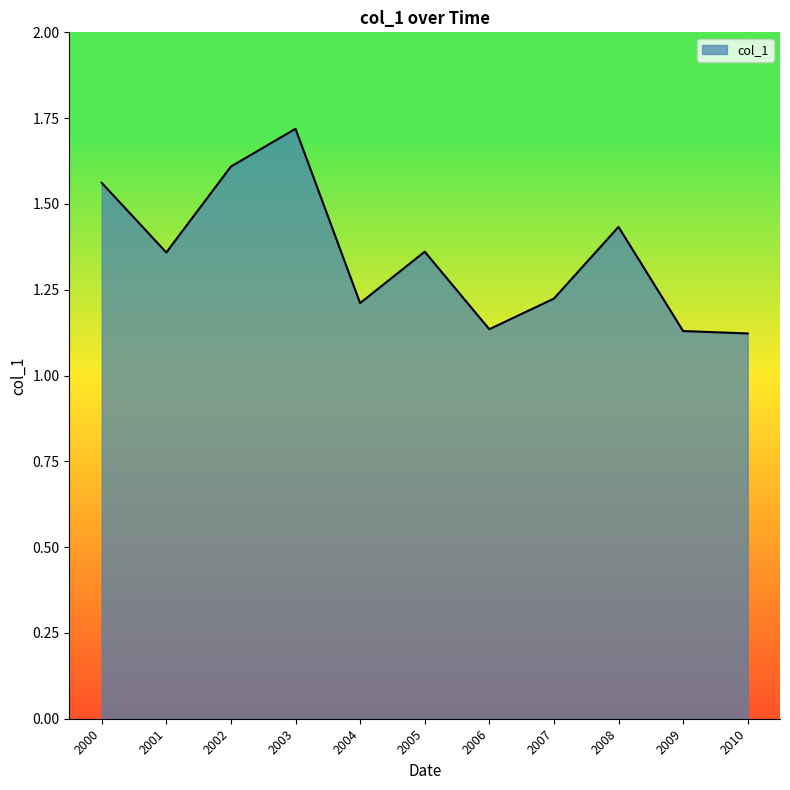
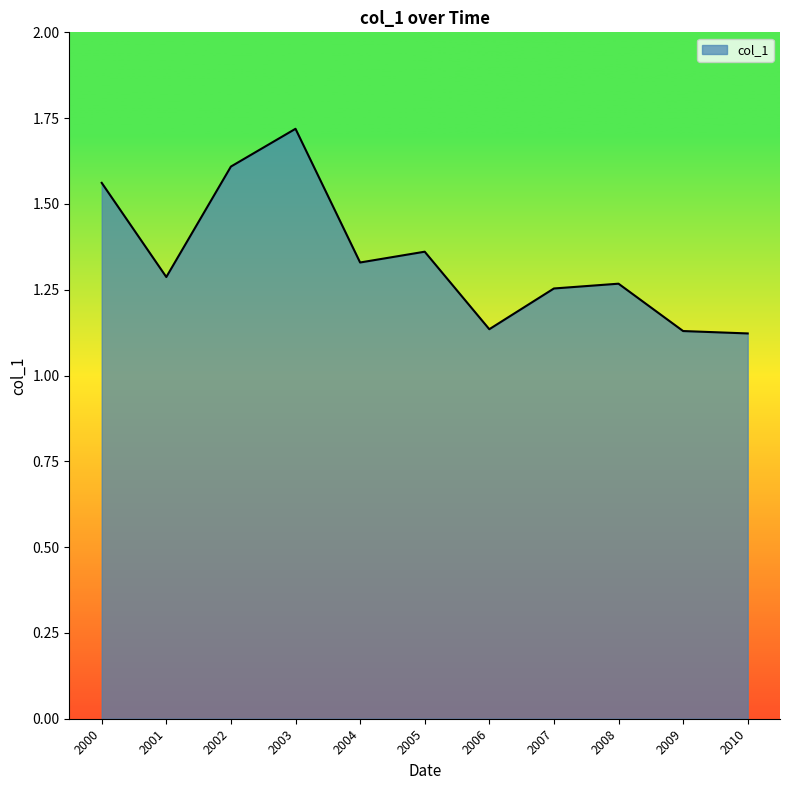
  {
    "2000": 1.56,
-   "2001": 1.36,
+   "2001": 1.29,
    "2002": 1.61,
    "2003": 1.72,
-   "2004": 1.21,
+   "2004": 1.33,
    "2005": 1.36,
    "2006": 1.13,
-   "2007": 1.22,
-   "2008": 1.43,
+   "2007": 1.25,
+   "2008": 1.27,
    "2009": 1.13,
    "2010": 1.12
  }
